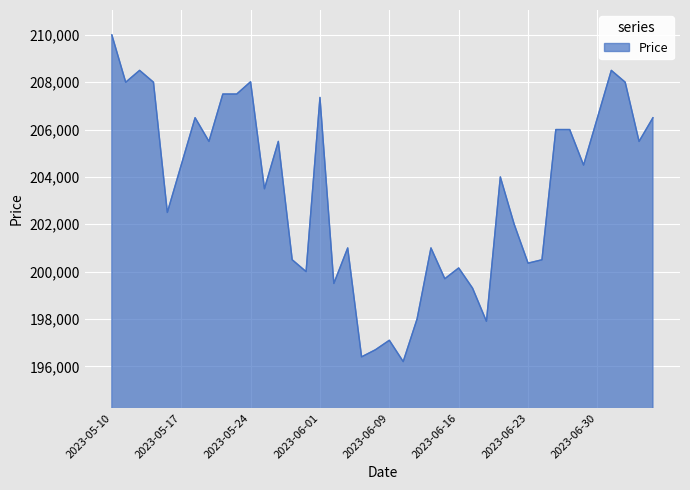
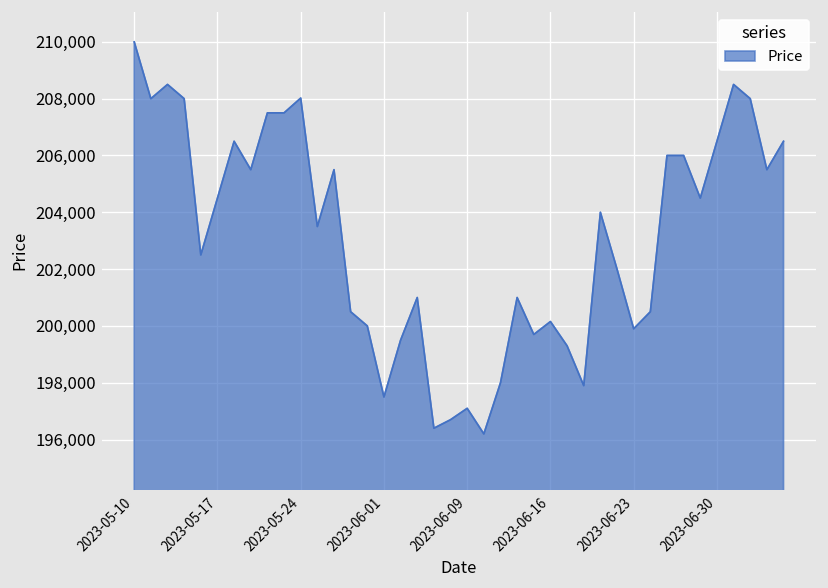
  {
    "2023-05-10": "210,000",
    "2023-05-17": "204,500",
    "2023-05-24": "208,000",
-   "2023-06-01": "207,400",
+   "2023-06-01": "197,500",
    "2023-06-09": "197,100",
    "2023-06-16": "200,200",
-   "2023-06-23": "200,400",
+   "2023-06-23": "199,900",
    "2023-06-30": "206,500"
  }
